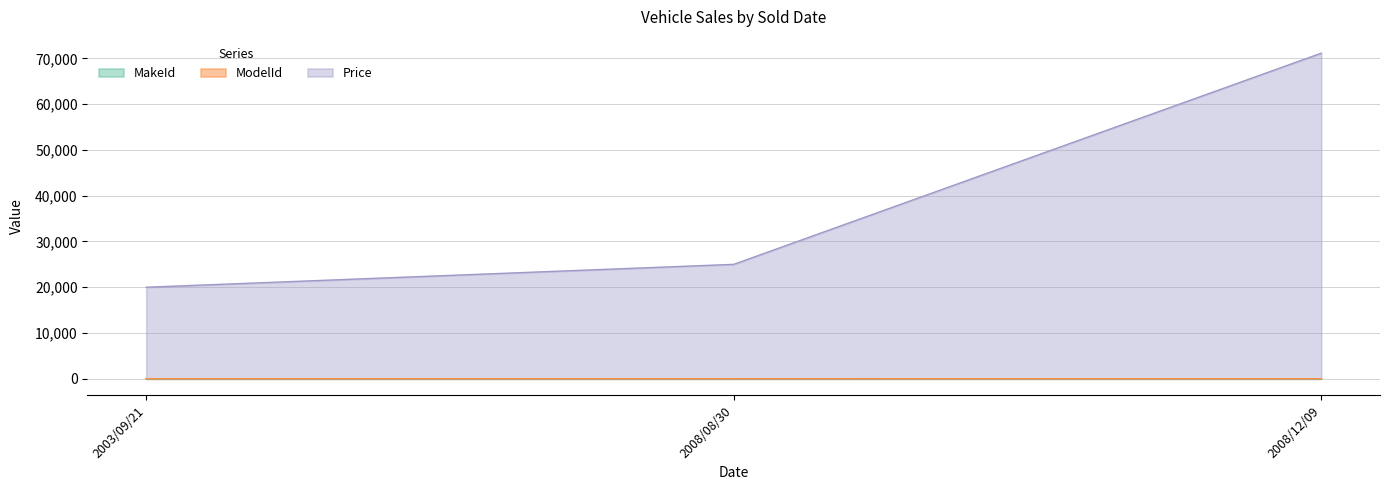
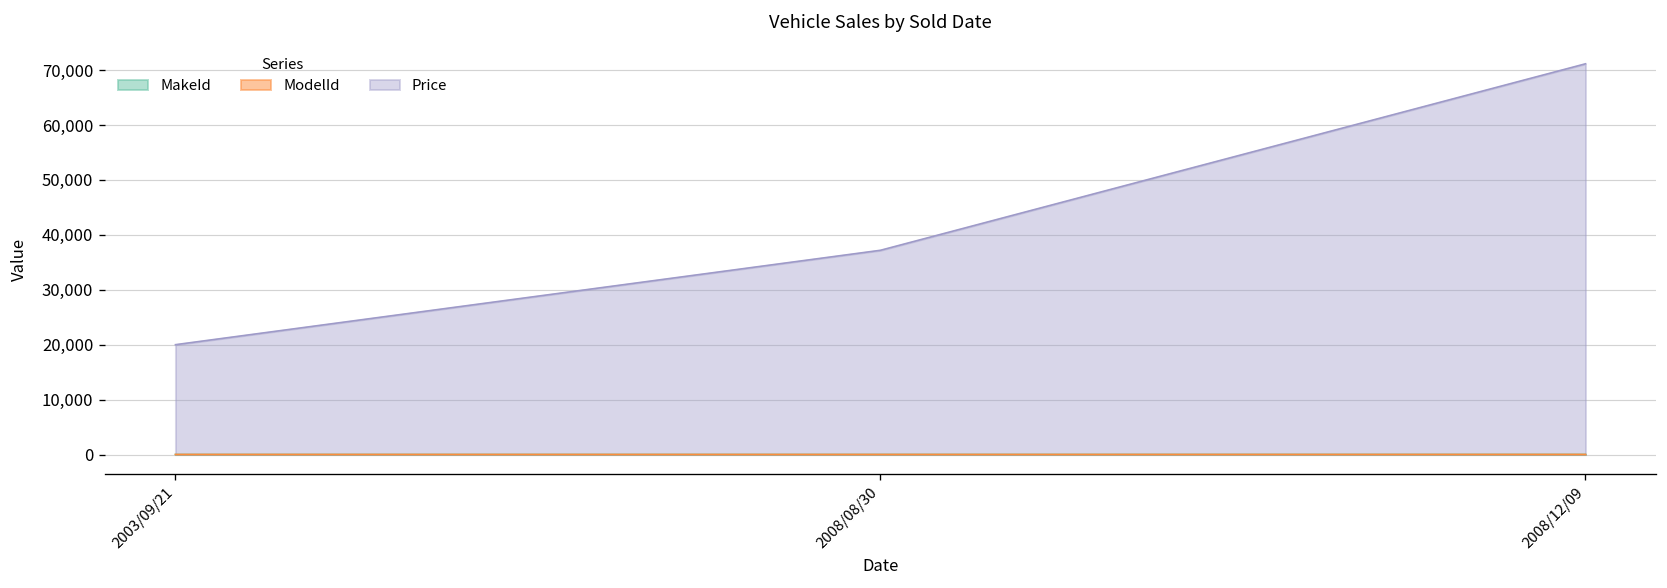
  {
    "ModelId": {
      "2003/09/21": "0",
      "2008/08/30": "0",
      "2008/12/09": "0"
    },
    "Price": {
      "2003/09/21": "20,000",
-     "2008/08/30": "25,000",
+     "2008/08/30": "37,000",
      "2008/12/09": "71,000"
    }
  }
